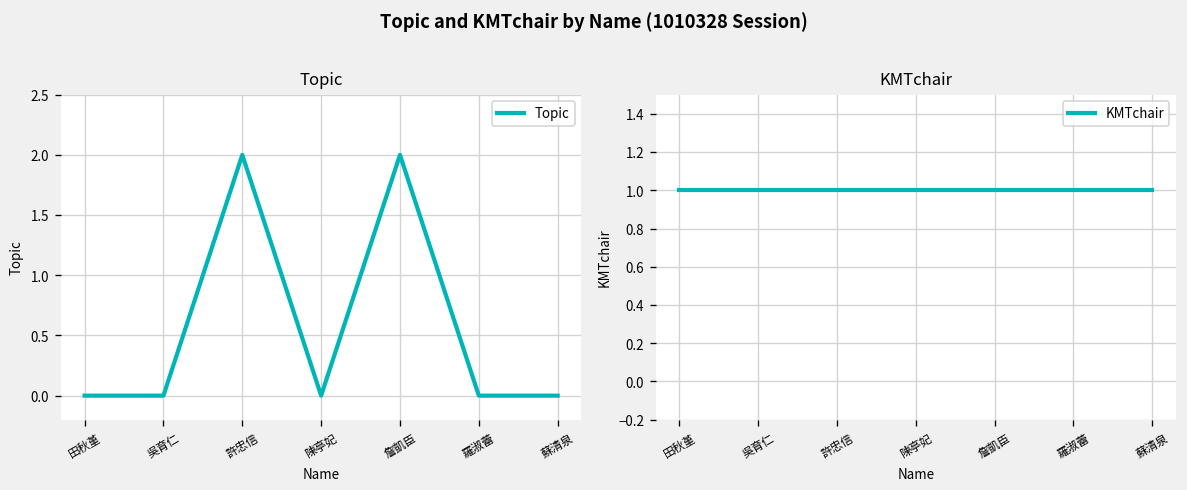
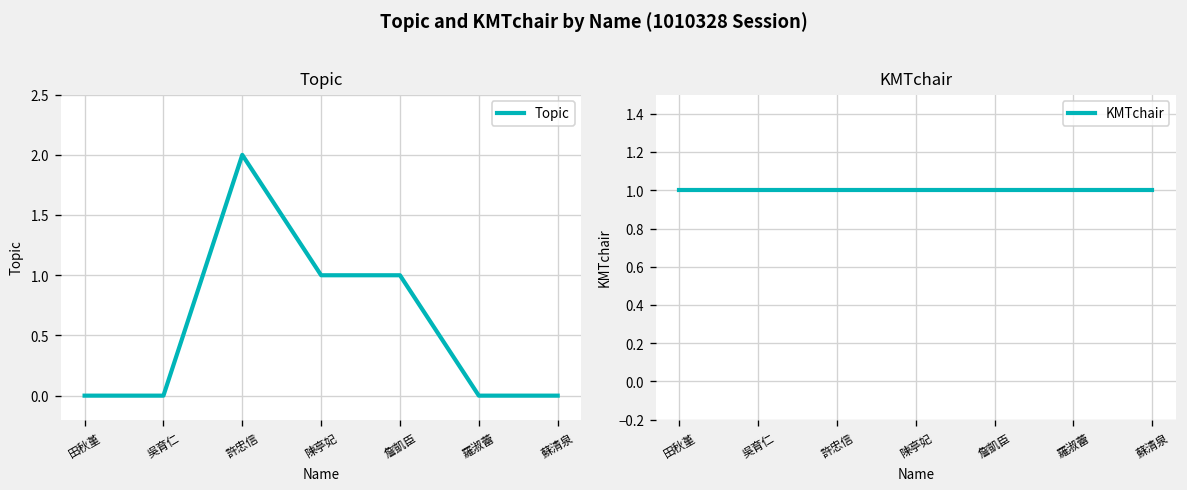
  {
    "Topic": {
      "田秋堇": 0,
      "吳育仁": 0,
      "許忠信": 2,
-     "陳亭妃": 0,
-     "詹凱臣": 2,
+     "陳亭妃": 1,
+     "詹凱臣": 1,
      "羅淑蕾": 0,
      "蘇清泉": 0
    },
    "KMTchair": {
      "田秋堇": 1.00,
      "吳育仁": 1.00,
      "許忠信": 1.00,
      "陳亭妃": 1.00,
      "詹凱臣": 1.00,
      "羅淑蕾": 1.00,
      "蘇清泉": 1.00
    }
  }
